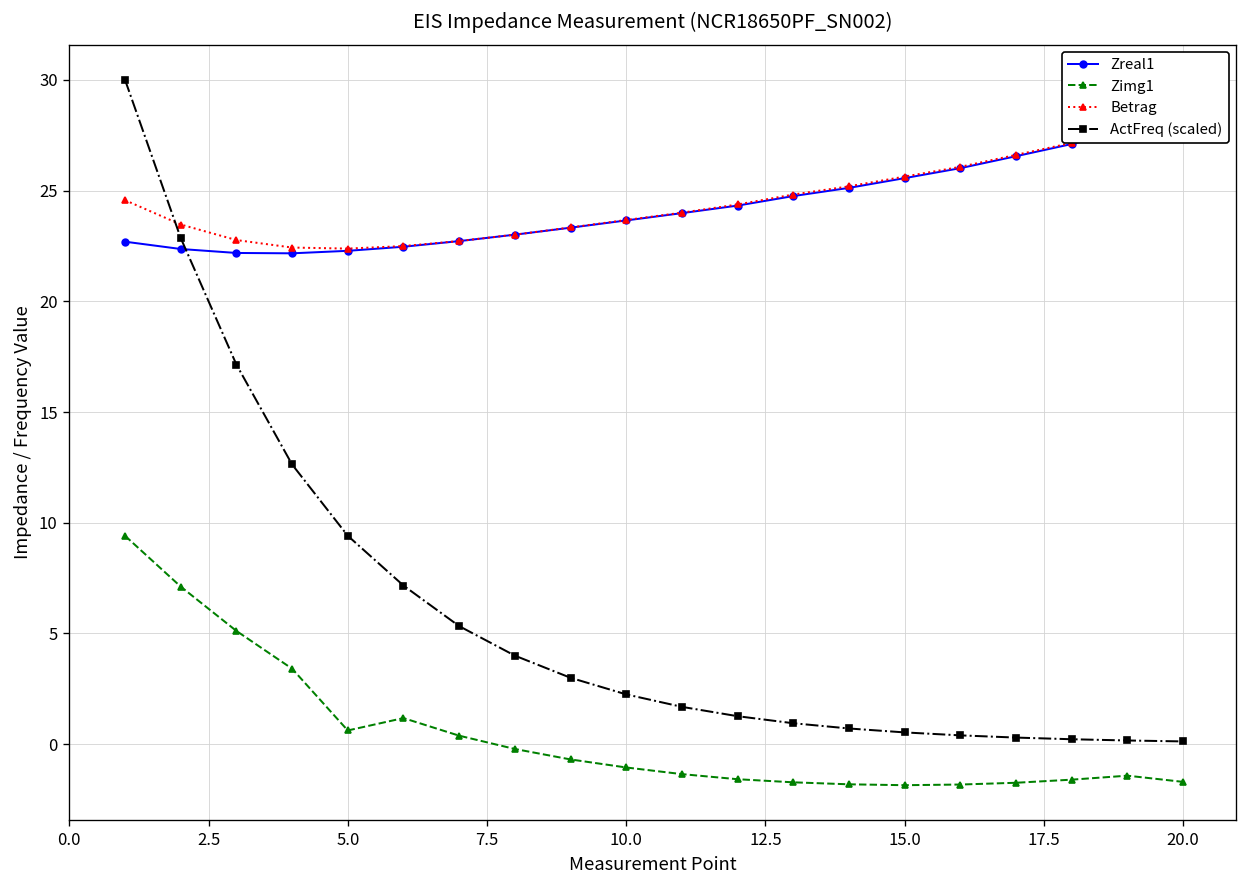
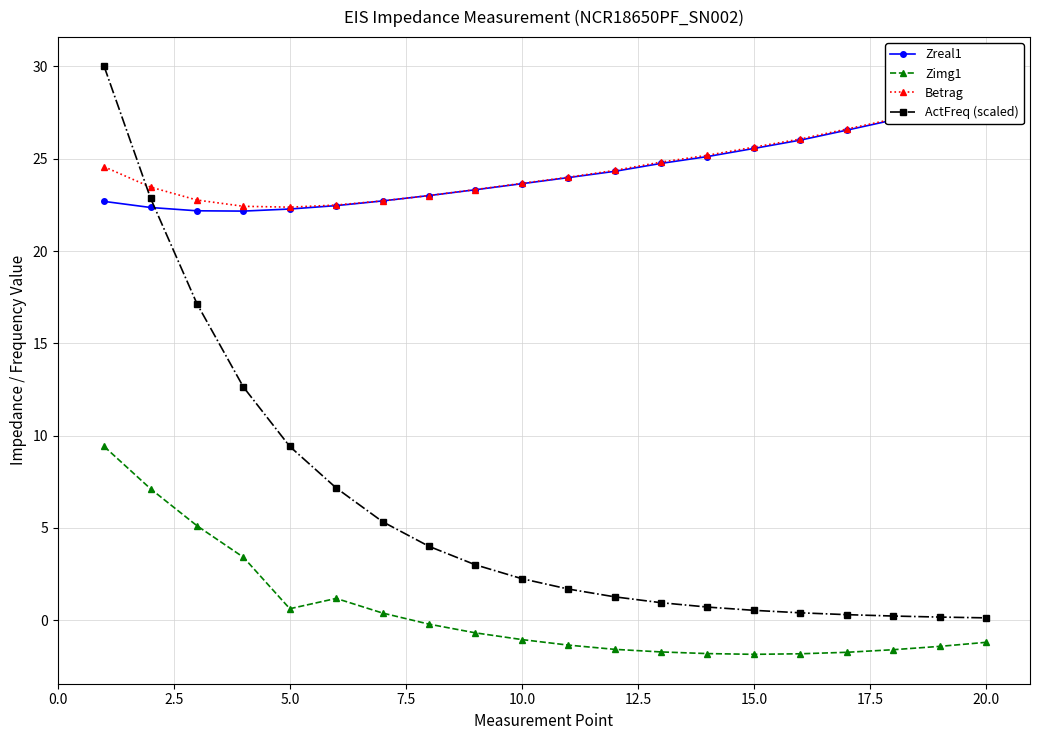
  {
    "Zimg1": {
      "5.0": 0.6,
      "10.0": -1.1,
      "15.0": -1.9,
-     "20.0": -1.7
+     "20.0": -1.2
    },
    "ActFreq (scaled)": {
      "5.0": 9.4,
      "10.0": 2.3,
      "15.0": 0.5,
      "20.0": 0.1
    }
  }
